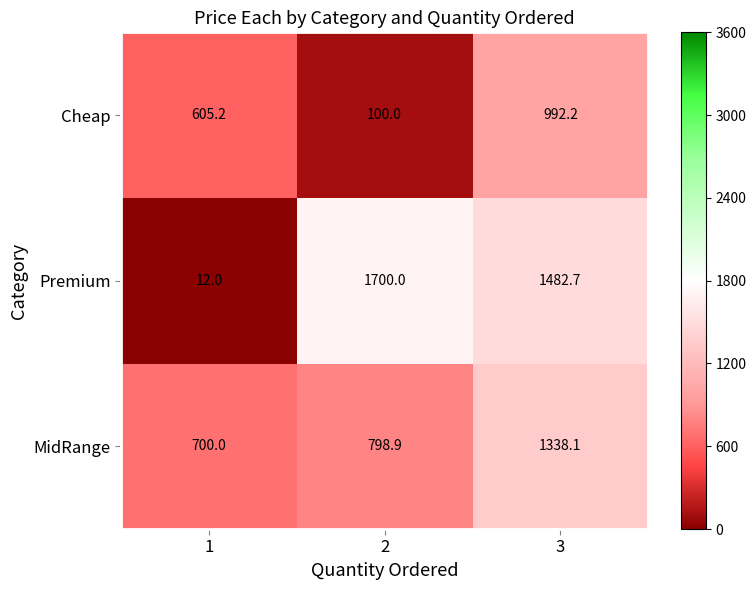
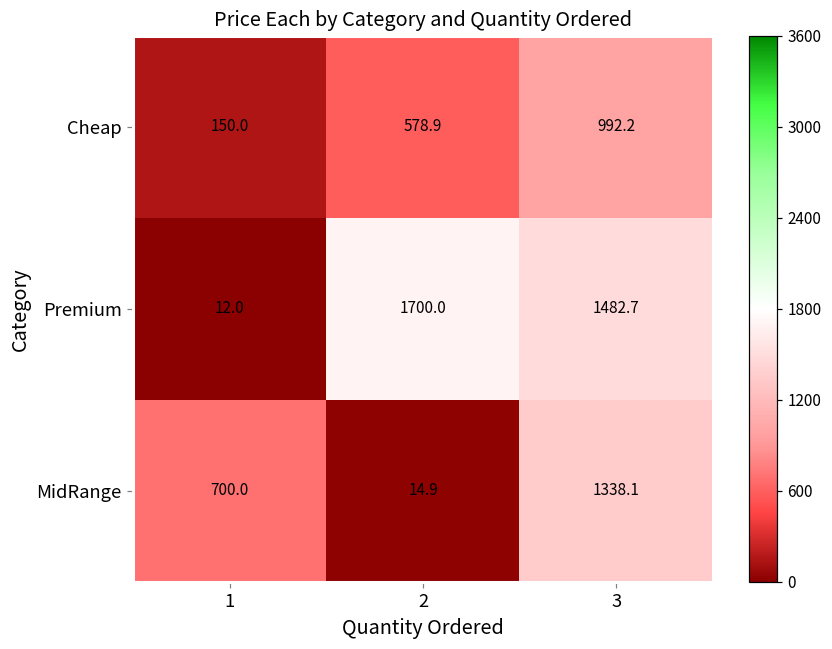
  {
    "Cheap": {
-     "1": 605.2,
-     "2": 100.0,
+     "1": 150.0,
+     "2": 578.9,
      "3": 992.2
    },
    "Premium": {
      "1": 12.0,
      "2": 1700.0,
      "3": 1482.7
    },
    "MidRange": {
      "1": 700.0,
-     "2": 798.9,
+     "2": 14.9,
      "3": 1338.1
    }
  }
